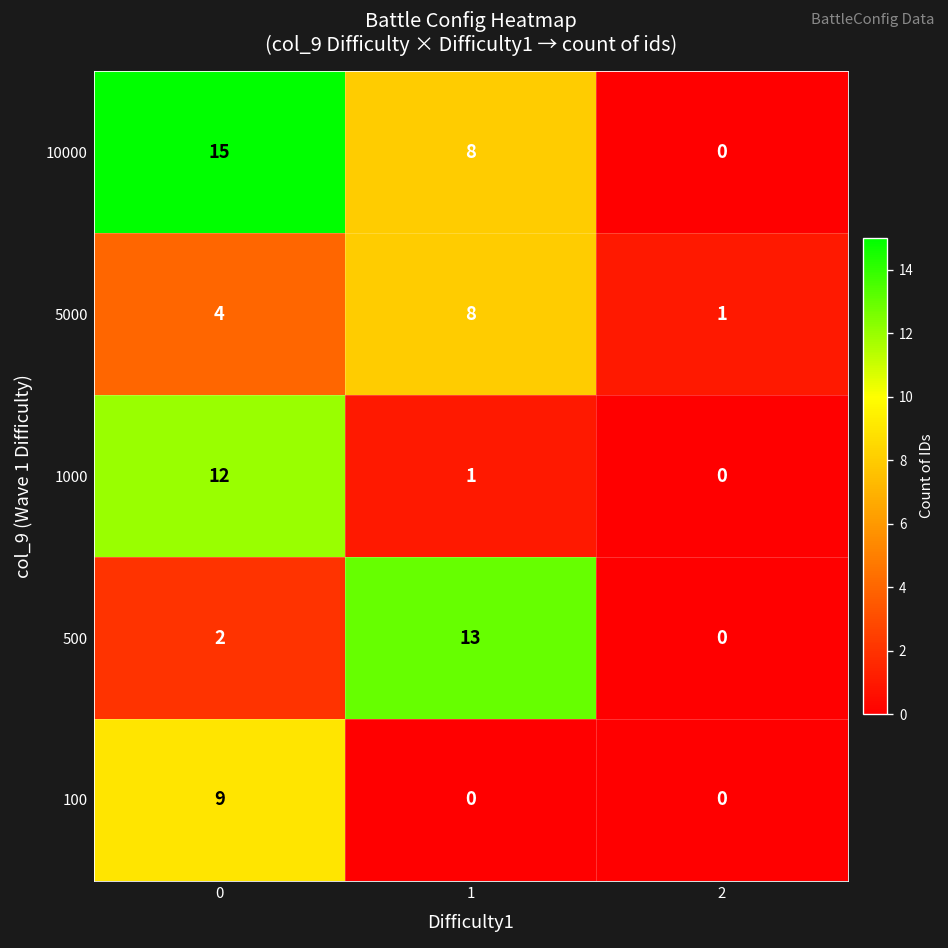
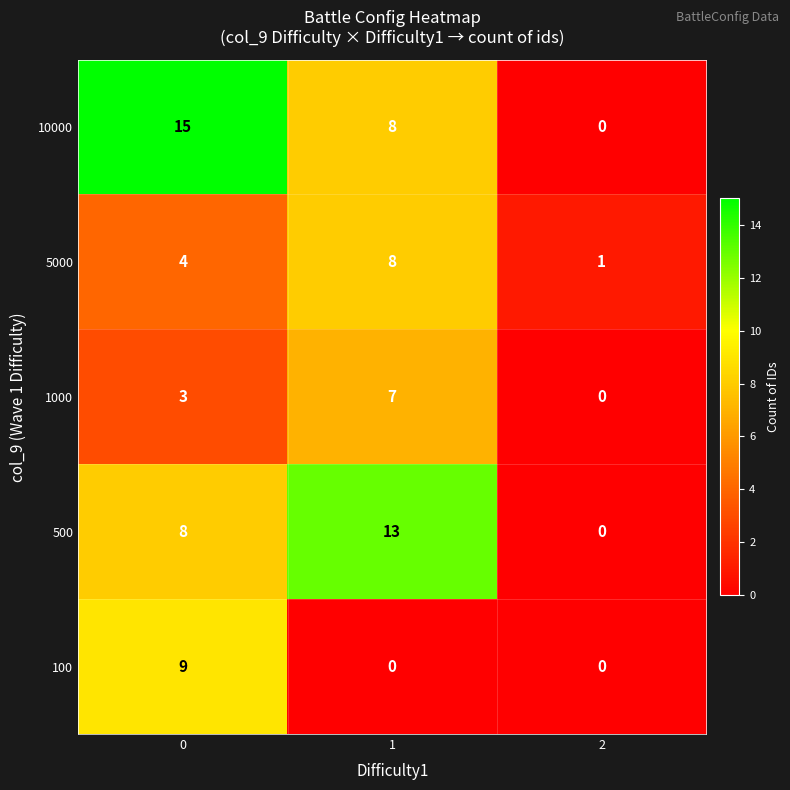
  {
    "10000": {
      "0": 15,
      "1": 8,
      "2": 0
    },
    "5000": {
      "0": 4,
      "1": 8,
      "2": 1
    },
    "1000": {
-     "0": 12,
-     "1": 1,
+     "0": 3,
+     "1": 7,
      "2": 0
    },
    "500": {
-     "0": 2,
+     "0": 8,
      "1": 13,
      "2": 0
    },
    "100": {
      "0": 9,
      "1": 0,
      "2": 0
    }
  }
